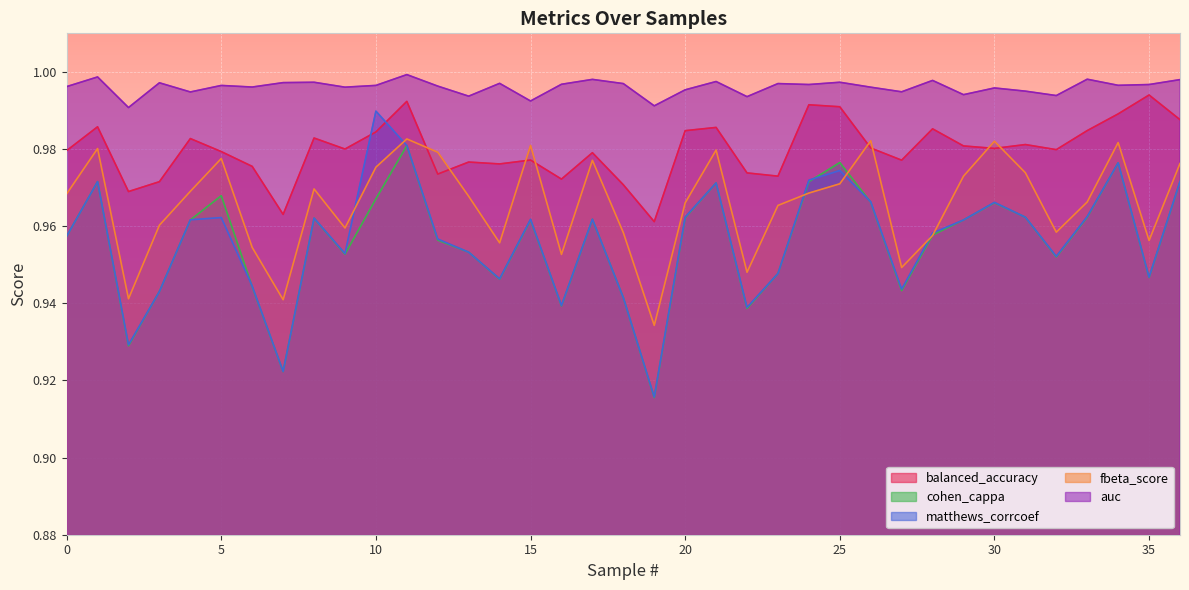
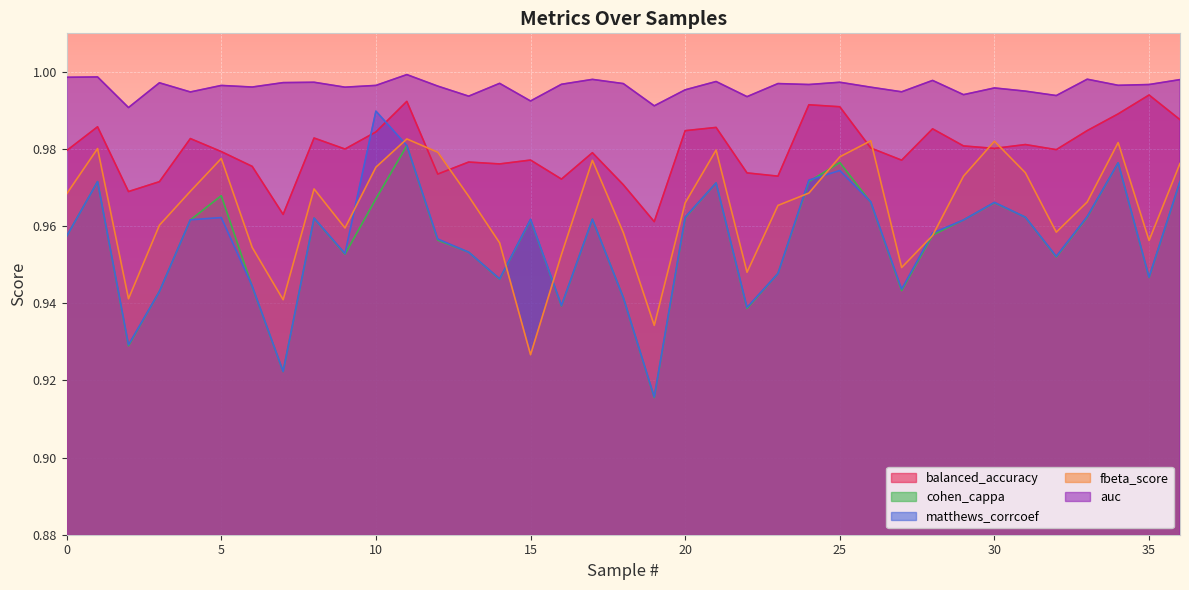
  {
    "balanced_accuracy": {
      "0": 0.980,
      "5": 0.979,
      "10": 0.984,
      "15": 0.977,
      "20": 0.985,
      "25": 0.991,
      "30": 0.980,
      "35": 0.994
    },
    "cohen_cappa": {
      "5": 0.968,
      "10": 0.967,
      "25": 0.976
    },
    "matthews_corrcoef": {
      "5": 0.962,
      "10": 0.990,
      "25": 0.974
    },
    "fbeta_score": {
      "0": 0.968,
      "5": 0.978,
      "10": 0.975,
-     "15": 0.981,
+     "15": 0.927,
      "20": 0.966,
-     "25": 0.971,
+     "25": 0.978,
      "30": 0.982,
      "35": 0.956
    },
    "auc": {
-     "0": 0.996,
+     "0": 0.999,
      "5": 0.996,
      "10": 0.996,
      "15": 0.992,
      "20": 0.995,
      "25": 0.997,
      "30": 0.996,
      "35": 0.997
    }
  }
